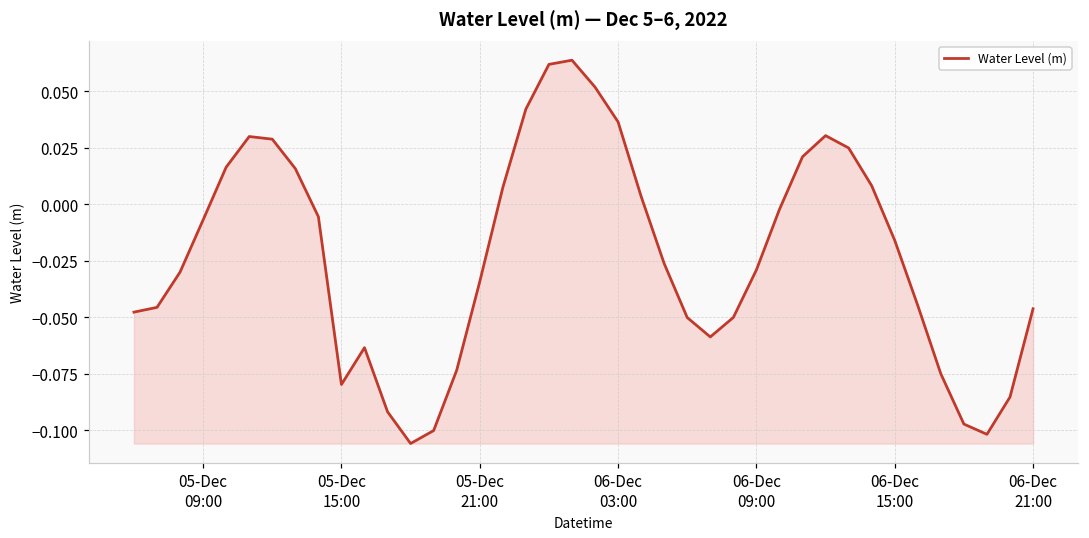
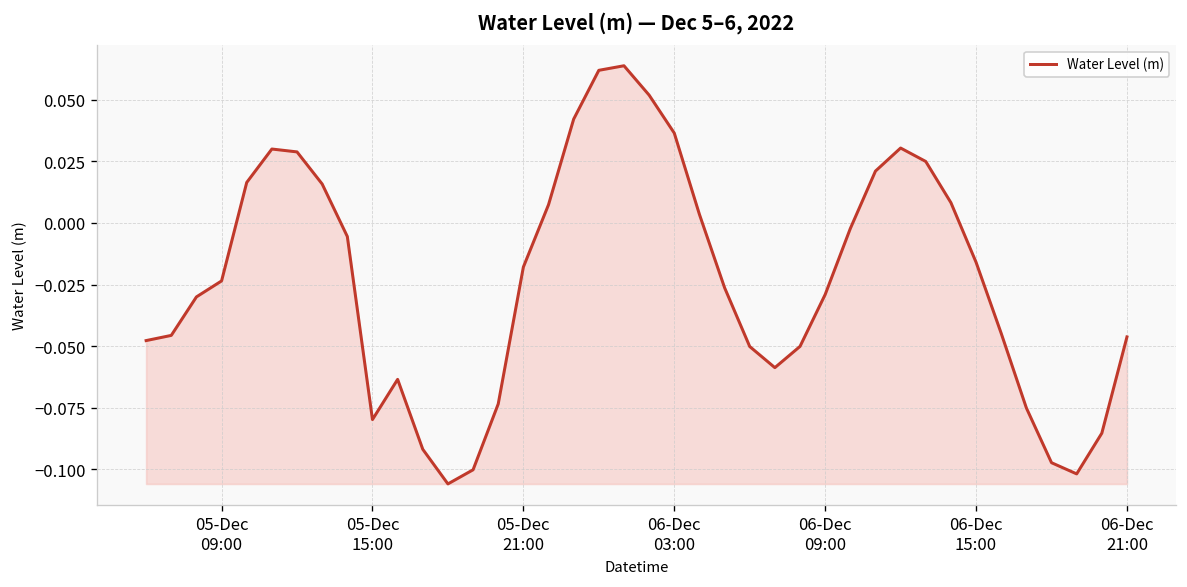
  {
-   "05-Dec 09:00": -0.007,
+   "05-Dec 09:00": -0.024,
    "05-Dec 15:00": -0.080,
-   "05-Dec 21:00": -0.034,
+   "05-Dec 21:00": -0.018,
    "06-Dec 03:00": 0.036,
    "06-Dec 09:00": -0.029,
    "06-Dec 15:00": -0.016,
    "06-Dec 21:00": -0.046
  }
